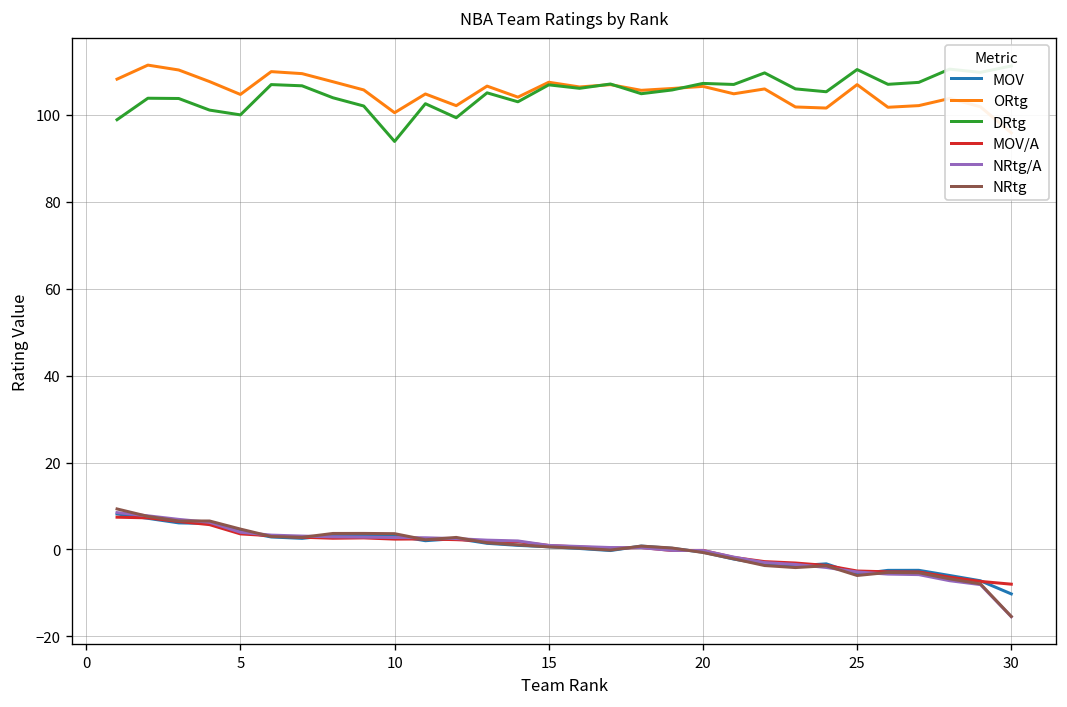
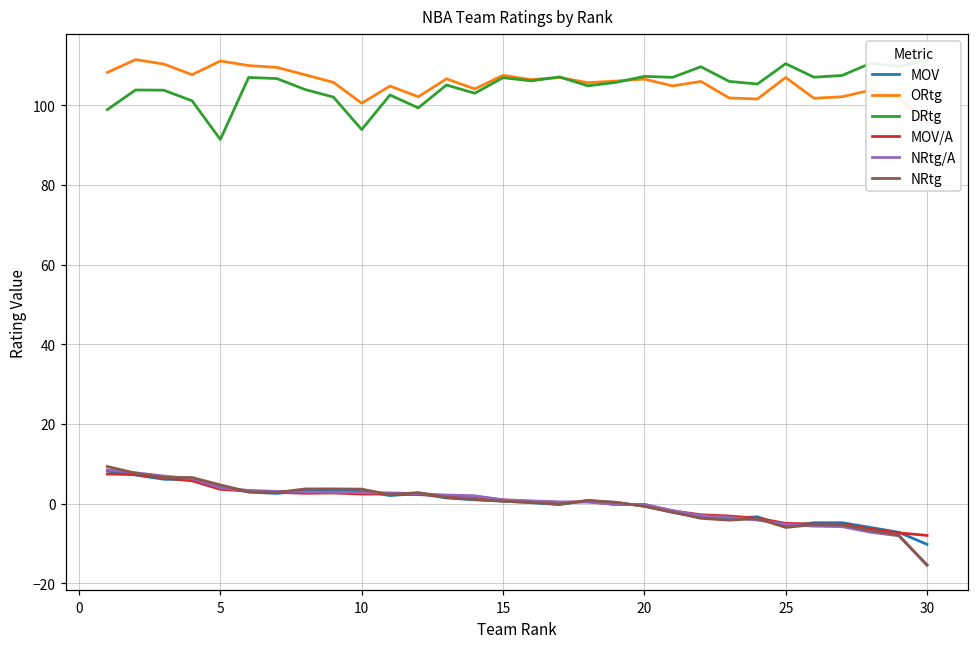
  {
    "MOV": {
      "30": -10
    },
    "ORtg": {
-     "5": 105,
+     "5": 111,
      "10": 101,
      "25": 107
    },
    "DRtg": {
-     "5": 100,
+     "5": 91,
      "10": 94,
      "25": 110
    },
    "MOV/A": {
      "30": -8
    }
  }
